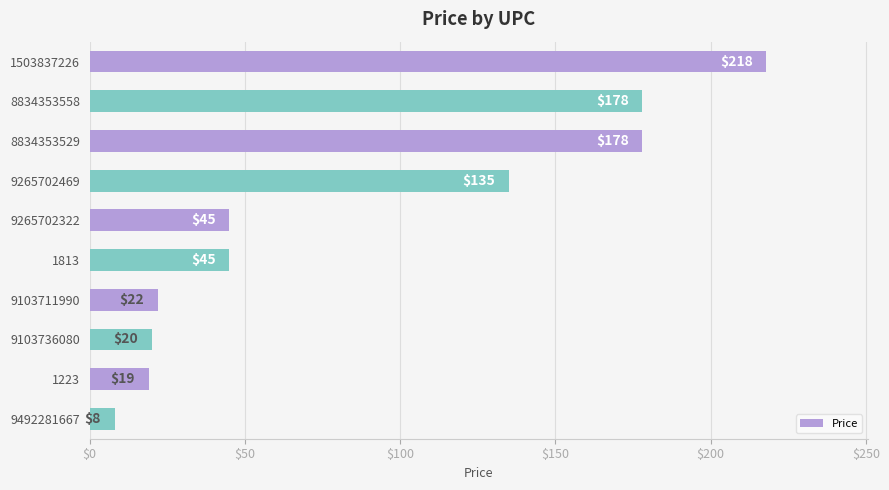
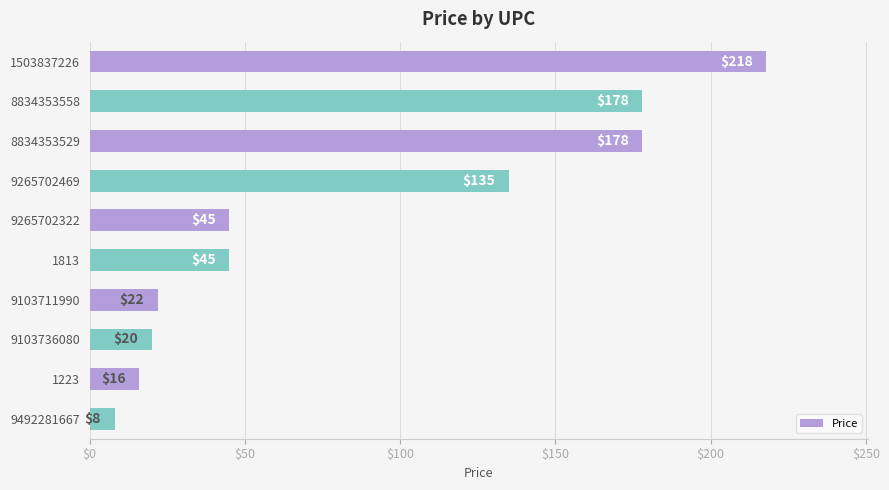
  {
    "1503837226": "$218",
    "8834353558": "$178",
    "8834353529": "$178",
    "9265702469": "$135",
    "9265702322": "$45",
    "1813": "$45",
    "9103711990": "$22",
    "9103736080": "$20",
-   "1223": "$19",
+   "1223": "$16",
    "9492281667": "$8"
  }
